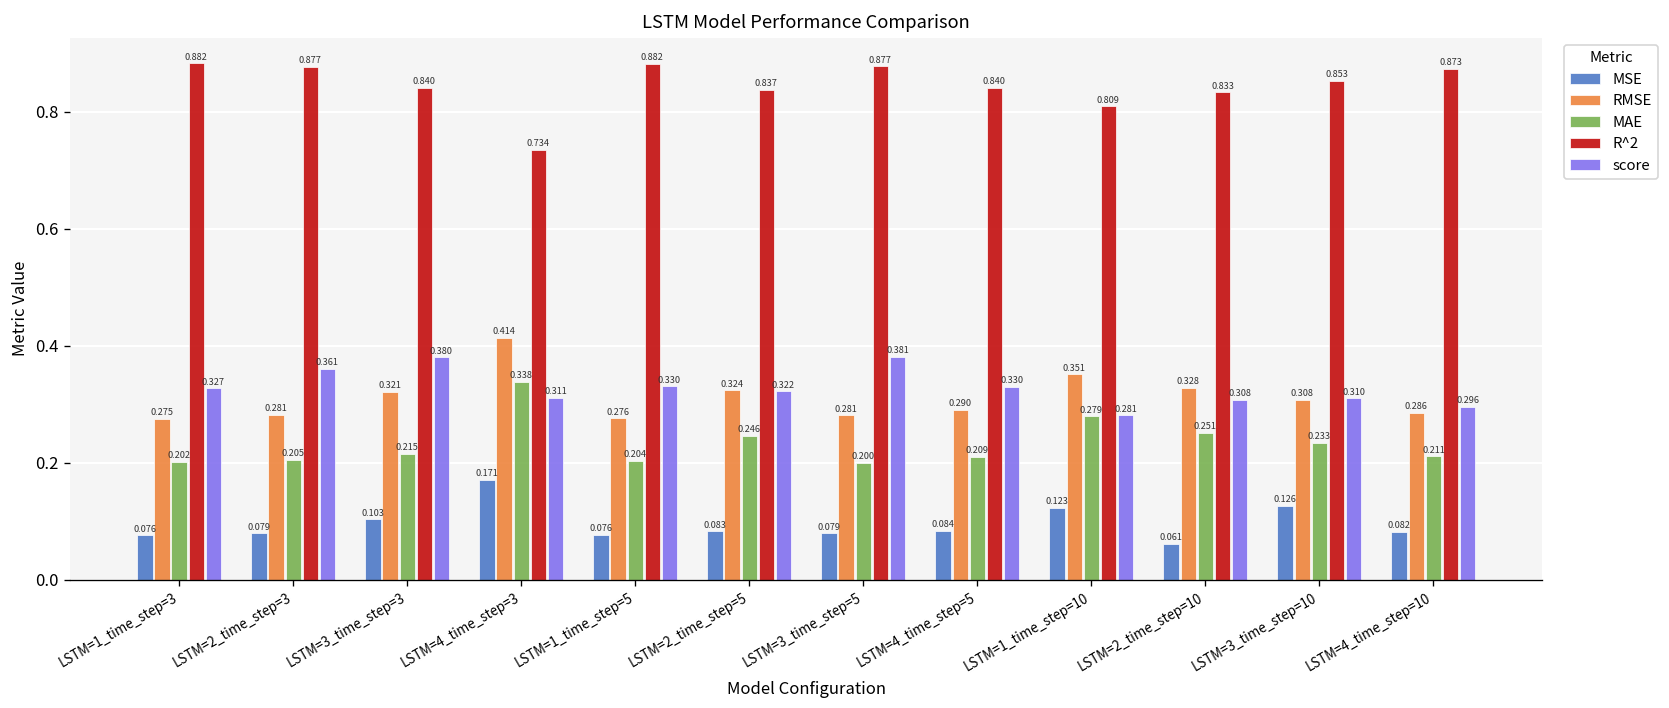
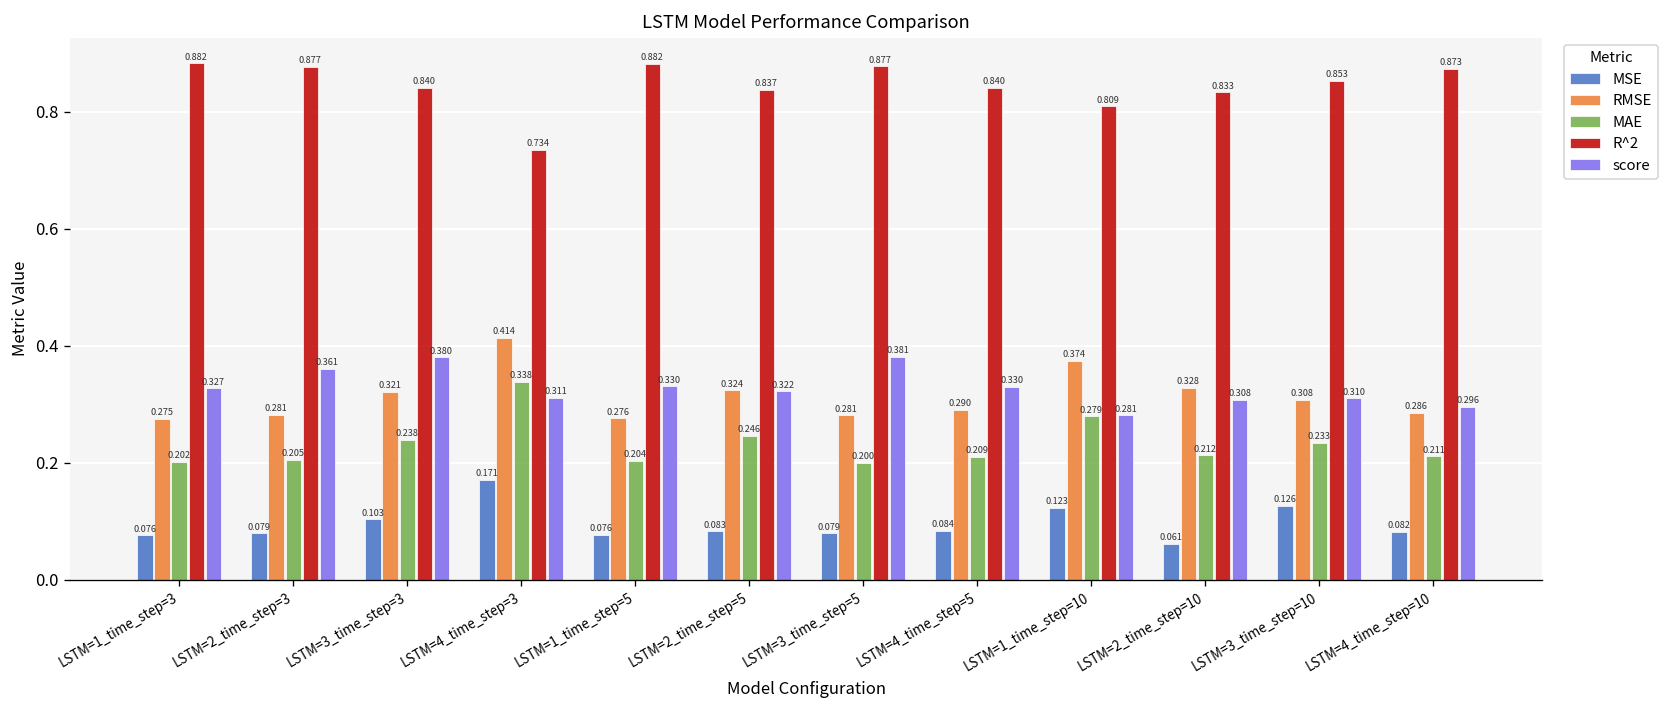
  {
    "MSE": {
      "LSTM=1_time_step=3": 0.076,
      "LSTM=2_time_step=3": 0.079,
      "LSTM=3_time_step=3": 0.103,
      "LSTM=4_time_step=3": 0.171,
      "LSTM=1_time_step=5": 0.076,
      "LSTM=2_time_step=5": 0.083,
      "LSTM=3_time_step=5": 0.079,
      "LSTM=4_time_step=5": 0.084,
      "LSTM=1_time_step=10": 0.123,
      "LSTM=2_time_step=10": 0.061,
      "LSTM=3_time_step=10": 0.126,
      "LSTM=4_time_step=10": 0.082
    },
    "RMSE": {
      "LSTM=1_time_step=3": 0.275,
      "LSTM=2_time_step=3": 0.281,
      "LSTM=3_time_step=3": 0.321,
      "LSTM=4_time_step=3": 0.414,
      "LSTM=1_time_step=5": 0.276,
      "LSTM=2_time_step=5": 0.324,
      "LSTM=3_time_step=5": 0.281,
      "LSTM=4_time_step=5": 0.290,
-     "LSTM=1_time_step=10": 0.351,
+     "LSTM=1_time_step=10": 0.374,
      "LSTM=2_time_step=10": 0.328,
      "LSTM=3_time_step=10": 0.308,
      "LSTM=4_time_step=10": 0.286
    },
    "MAE": {
      "LSTM=1_time_step=3": 0.202,
      "LSTM=2_time_step=3": 0.205,
-     "LSTM=3_time_step=3": 0.215,
+     "LSTM=3_time_step=3": 0.238,
      "LSTM=4_time_step=3": 0.338,
      "LSTM=1_time_step=5": 0.204,
      "LSTM=2_time_step=5": 0.246,
      "LSTM=3_time_step=5": 0.200,
      "LSTM=4_time_step=5": 0.209,
      "LSTM=1_time_step=10": 0.279,
-     "LSTM=2_time_step=10": 0.251,
+     "LSTM=2_time_step=10": 0.212,
      "LSTM=3_time_step=10": 0.233,
      "LSTM=4_time_step=10": 0.211
    },
    "R^2": {
      "LSTM=1_time_step=3": 0.882,
      "LSTM=2_time_step=3": 0.877,
      "LSTM=3_time_step=3": 0.840,
      "LSTM=4_time_step=3": 0.734,
      "LSTM=1_time_step=5": 0.882,
      "LSTM=2_time_step=5": 0.837,
      "LSTM=3_time_step=5": 0.877,
      "LSTM=4_time_step=5": 0.840,
      "LSTM=1_time_step=10": 0.809,
      "LSTM=2_time_step=10": 0.833,
      "LSTM=3_time_step=10": 0.853,
      "LSTM=4_time_step=10": 0.873
    },
    "score": {
      "LSTM=1_time_step=3": 0.327,
      "LSTM=2_time_step=3": 0.361,
      "LSTM=3_time_step=3": 0.380,
      "LSTM=4_time_step=3": 0.311,
      "LSTM=1_time_step=5": 0.330,
      "LSTM=2_time_step=5": 0.322,
      "LSTM=3_time_step=5": 0.381,
      "LSTM=4_time_step=5": 0.330,
      "LSTM=1_time_step=10": 0.281,
      "LSTM=2_time_step=10": 0.308,
      "LSTM=3_time_step=10": 0.310,
      "LSTM=4_time_step=10": 0.296
    }
  }
